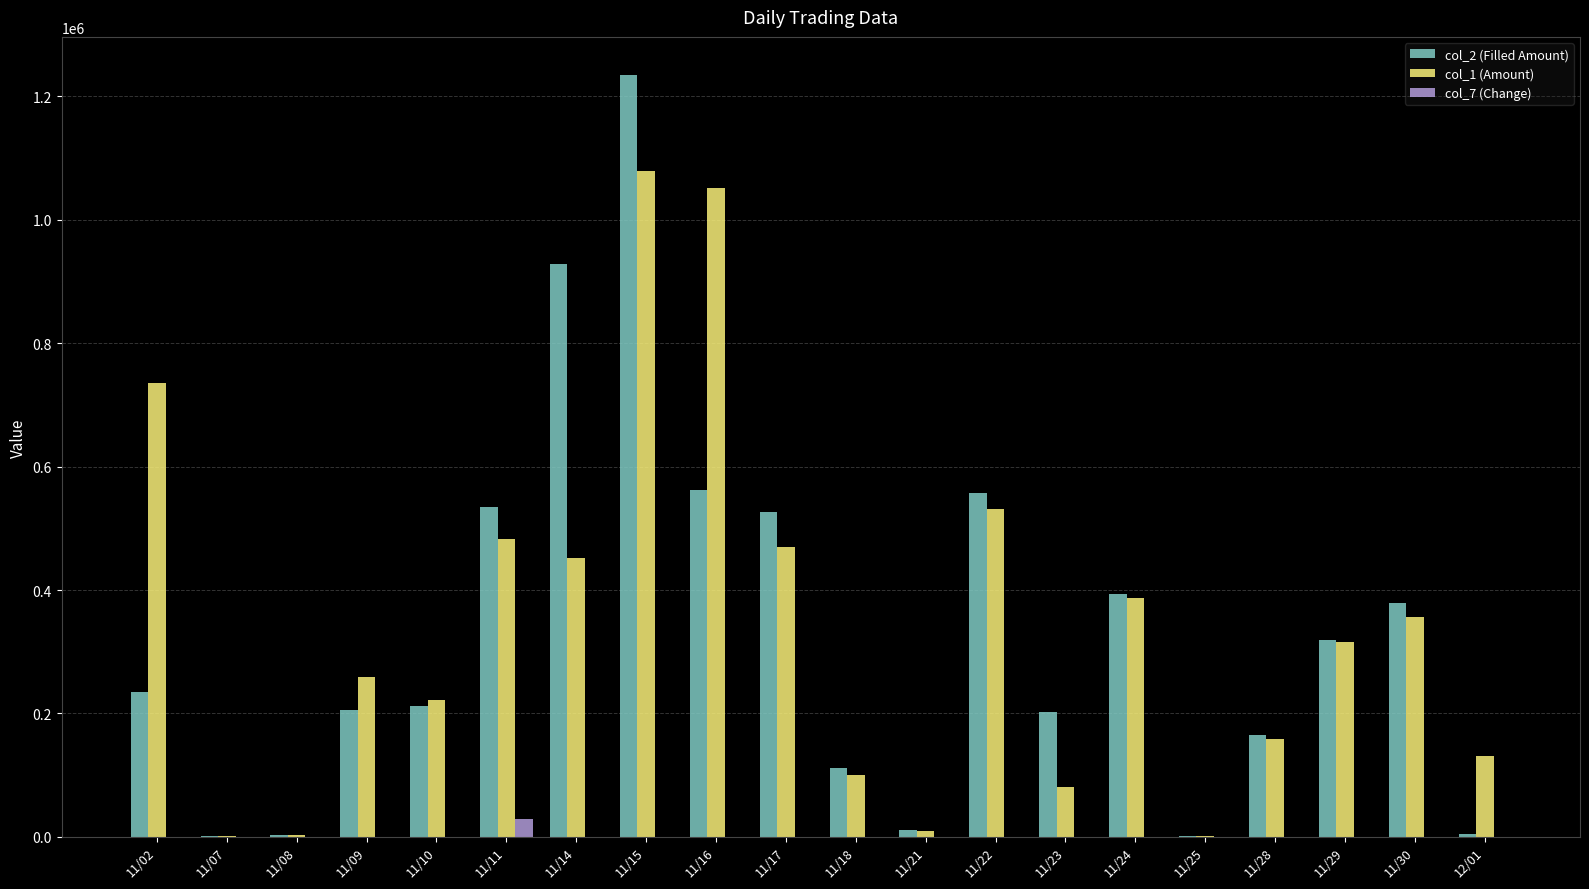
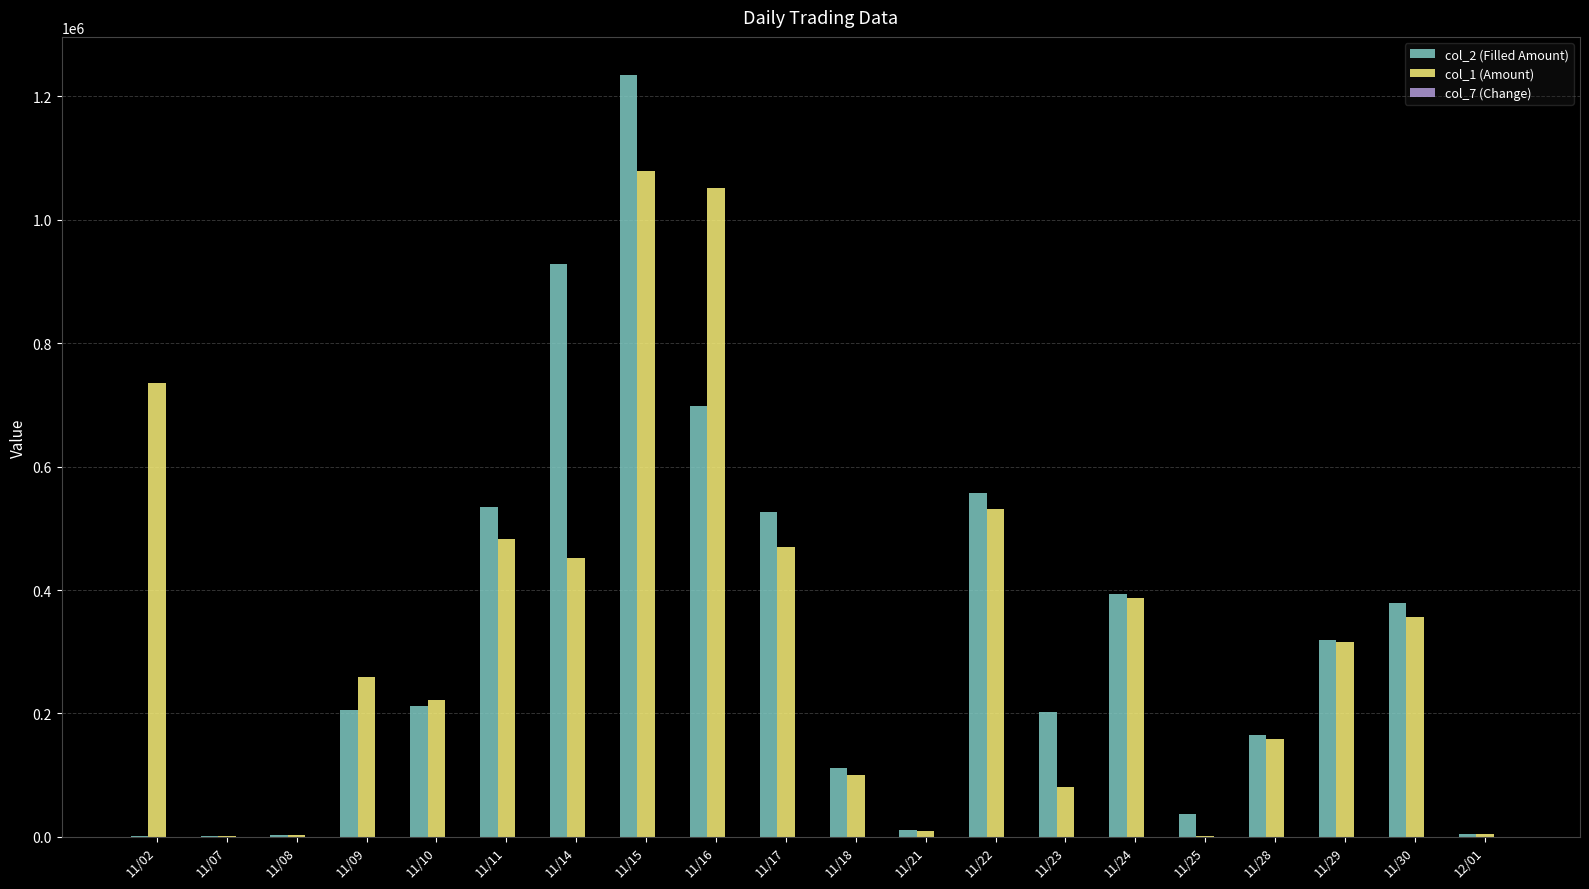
  {
    "col_2 (Filled Amount)": {
-     "11/02": 230000,
+     "11/02": 0,
      "11/09": 200000,
      "11/10": 210000,
      "11/11": 530000,
      "11/14": 930000,
      "11/15": 1230000,
-     "11/16": 560000,
+     "11/16": 700000,
      "11/17": 530000,
      "11/18": 110000,
      "11/21": 10000,
      "11/22": 560000,
      "11/23": 200000,
      "11/24": 390000,
-     "11/25": 0,
+     "11/25": 40000,
      "11/28": 170000,
      "11/29": 320000,
      "11/30": 380000,
      "12/01": 10000
    },
    "col_1 (Amount)": {
      "11/02": 740000,
      "11/09": 260000,
      "11/10": 220000,
      "11/11": 480000,
      "11/14": 450000,
      "11/15": 1080000,
      "11/16": 1050000,
      "11/17": 470000,
      "11/18": 100000,
      "11/21": 10000,
      "11/22": 530000,
      "11/23": 80000,
      "11/24": 390000,
      "11/28": 160000,
      "11/29": 320000,
      "11/30": 360000,
-     "12/01": 130000
+     "12/01": 10000
    },
    "col_7 (Change)": {
-     "11/11": 30000,
+     "11/11": 0,
      "11/21": 0,
      "12/01": 0
    }
  }
